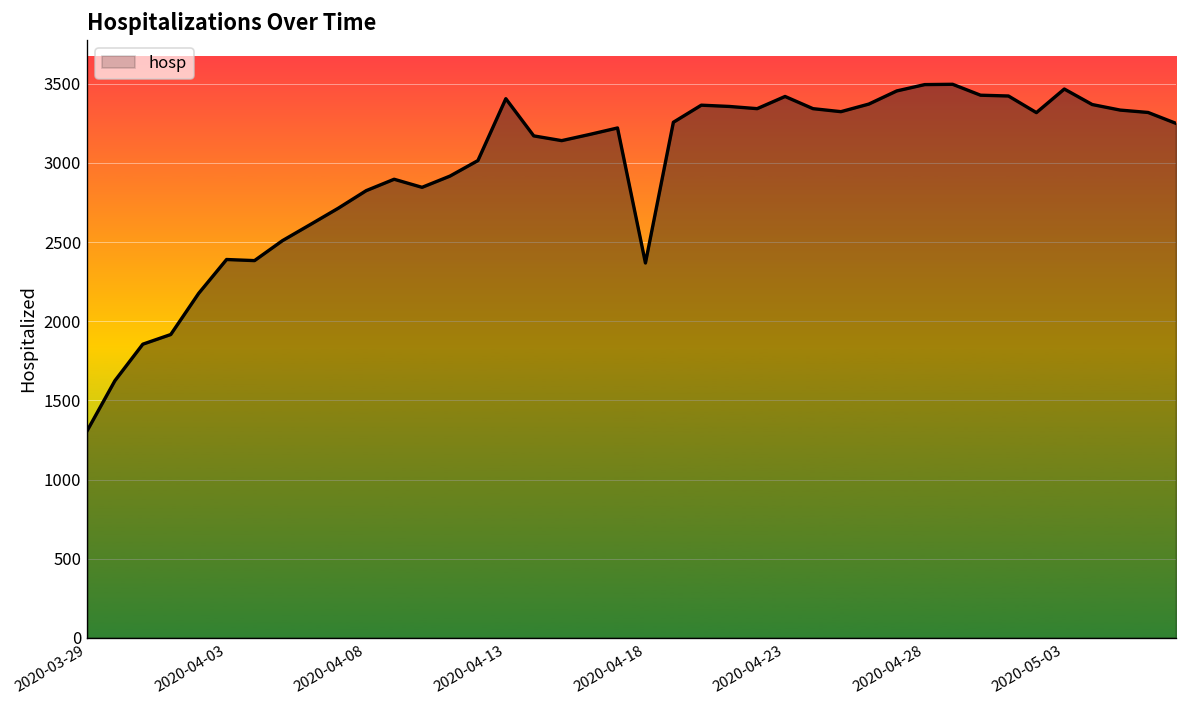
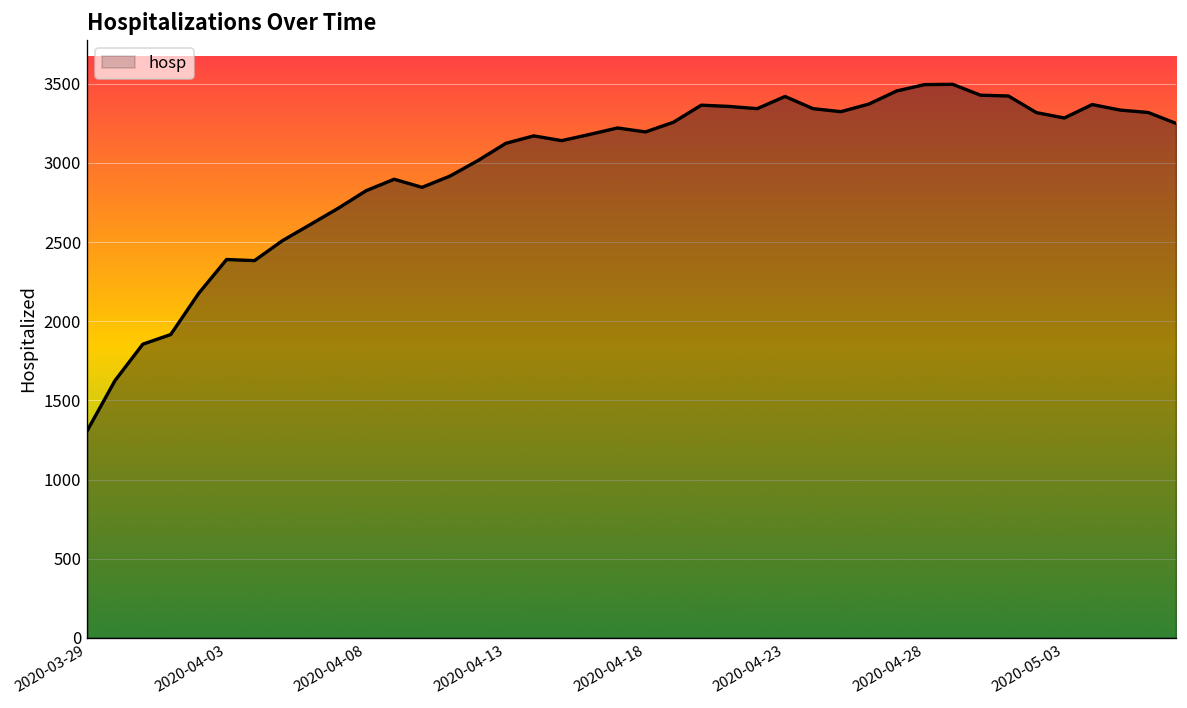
  {
    "2020-03-29": 1310,
    "2020-04-03": 2390,
    "2020-04-08": 2830,
-   "2020-04-13": 3410,
-   "2020-04-18": 2370,
+   "2020-04-13": 3120,
+   "2020-04-18": 3200,
    "2020-04-23": 3420,
    "2020-04-28": 3500,
-   "2020-05-03": 3470
+   "2020-05-03": 3280
  }
